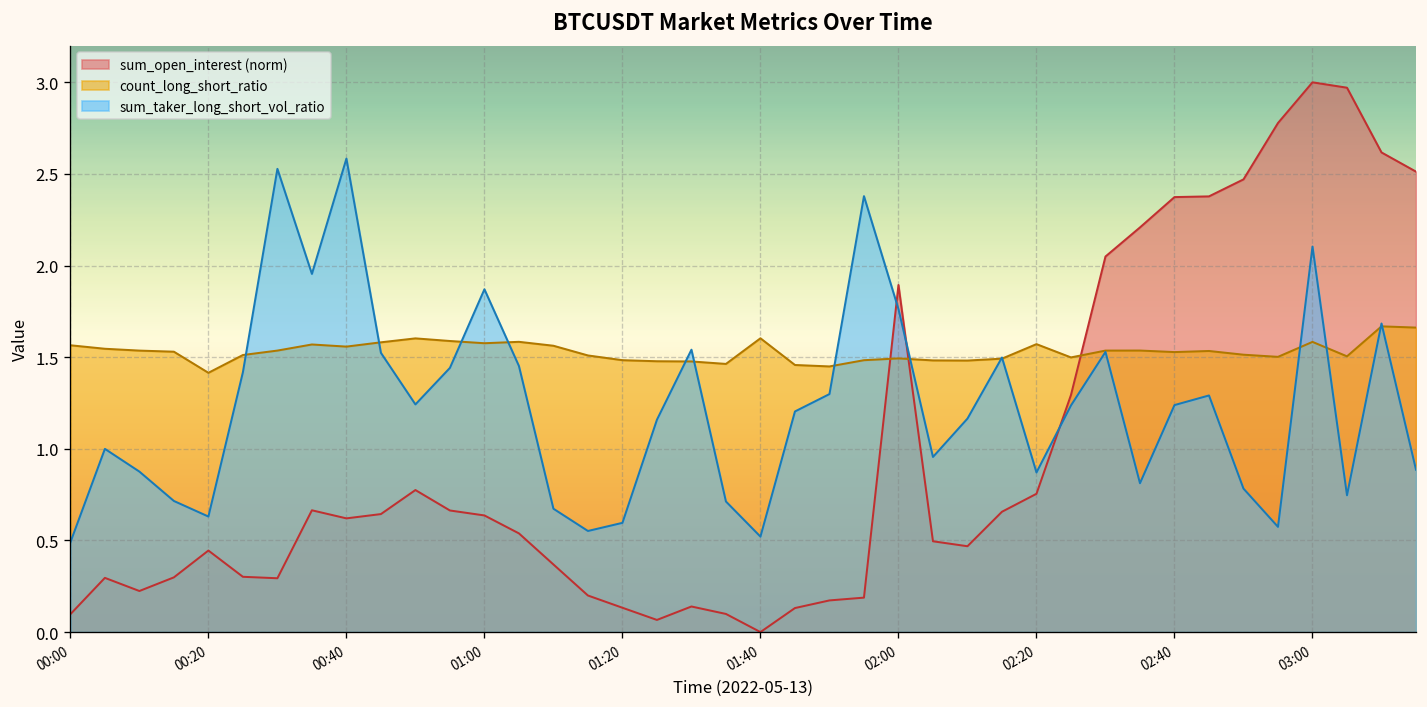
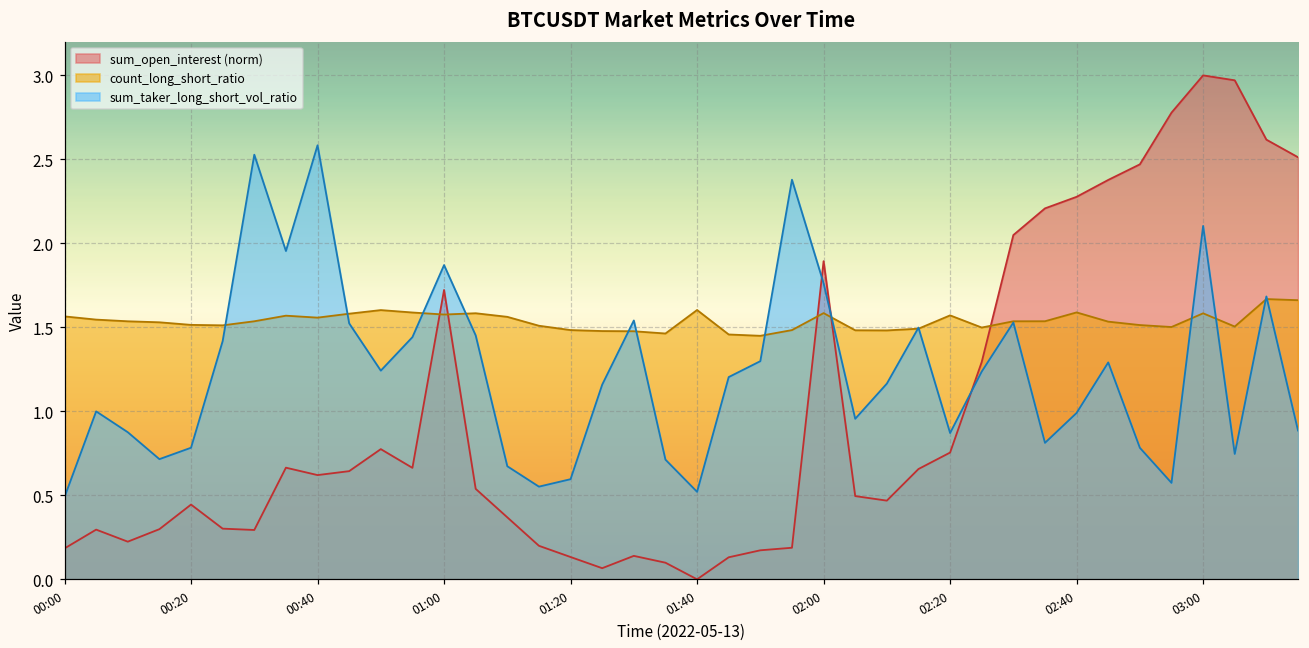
  {
    "sum_open_interest (norm)": {
-     "00:00": 0.10,
+     "00:00": 0.18,
      "00:20": 0.44,
      "00:40": 0.62,
-     "01:00": 0.64,
+     "01:00": 1.72,
      "01:20": 0.13,
      "01:40": 0.00,
      "02:00": 1.89,
      "02:20": 0.75,
-     "02:40": 2.37,
+     "02:40": 2.28,
      "03:00": 3.00
    },
    "count_long_short_ratio": {
      "00:00": 1.57,
-     "00:20": 1.41,
+     "00:20": 1.51,
      "00:40": 1.56,
      "01:00": 1.58,
      "01:20": 1.48,
      "01:40": 1.60,
-     "02:00": 1.49,
+     "02:00": 1.58,
      "02:20": 1.57,
-     "02:40": 1.53,
+     "02:40": 1.59,
      "03:00": 1.58
    },
    "sum_taker_long_short_vol_ratio": {
      "00:00": 0.49,
-     "00:20": 0.63,
+     "00:20": 0.78,
      "00:40": 2.58,
      "01:00": 1.87,
      "01:20": 0.60,
      "01:40": 0.52,
      "02:00": 1.76,
      "02:20": 0.87,
-     "02:40": 1.24,
+     "02:40": 0.99,
      "03:00": 2.10
    }
  }
